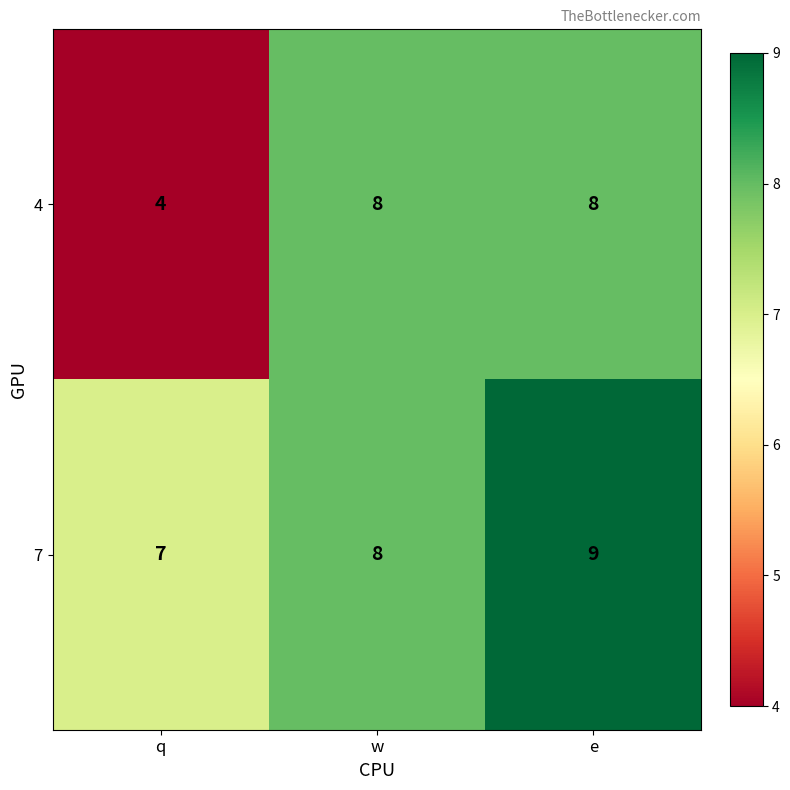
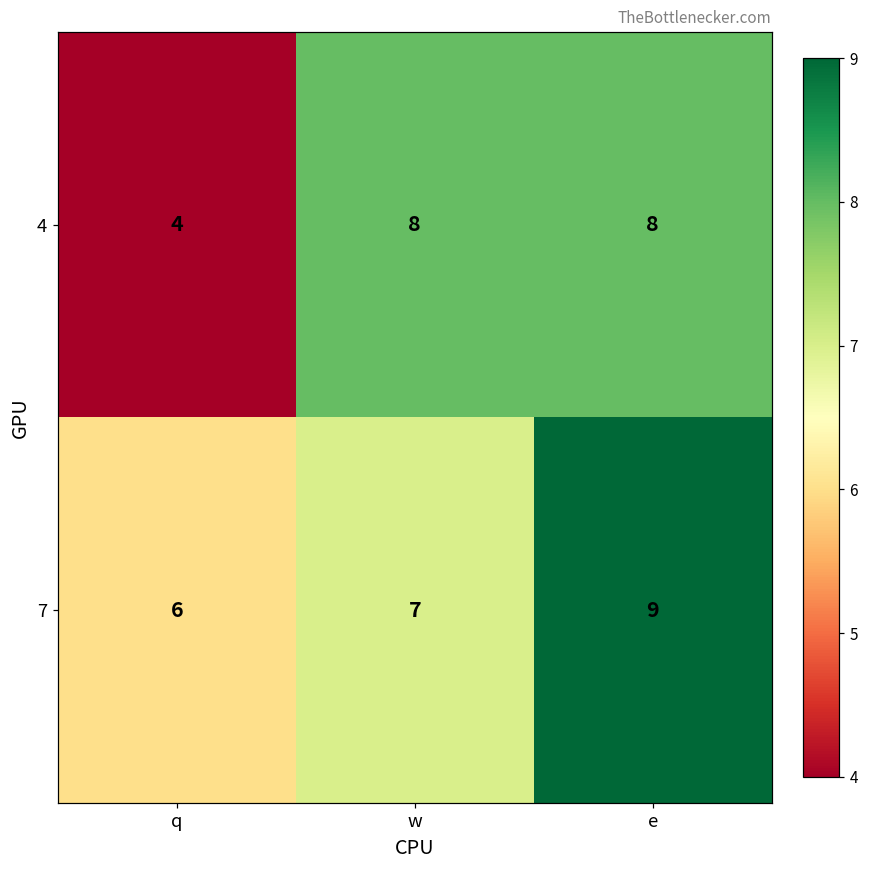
  {
    "4": {
      "q": 4,
      "w": 8,
      "e": 8
    },
    "7": {
-     "q": 7,
-     "w": 8,
+     "q": 6,
+     "w": 7,
      "e": 9
    }
  }
